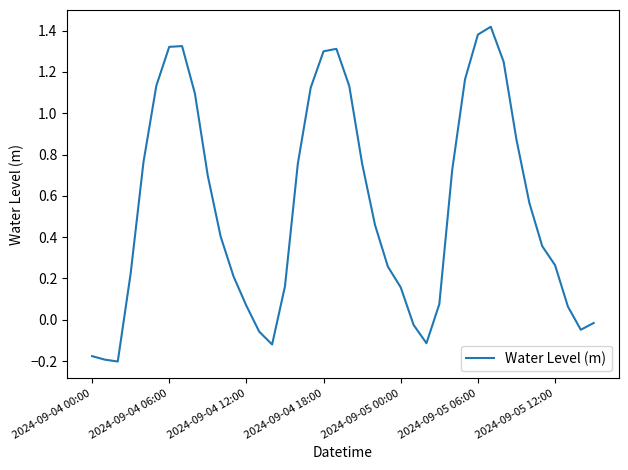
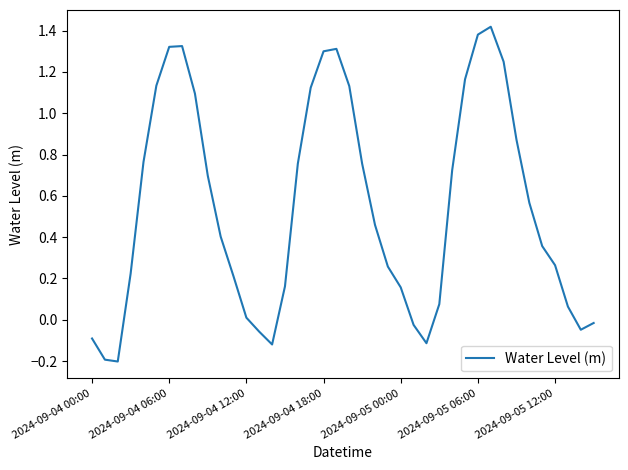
  {
-   "2024-09-04 00:00": -0.18,
+   "2024-09-04 00:00": -0.09,
    "2024-09-04 06:00": 1.32,
-   "2024-09-04 12:00": 0.07,
+   "2024-09-04 12:00": 0.01,
    "2024-09-04 18:00": 1.30,
    "2024-09-05 00:00": 0.16,
    "2024-09-05 06:00": 1.38,
    "2024-09-05 12:00": 0.26
  }
